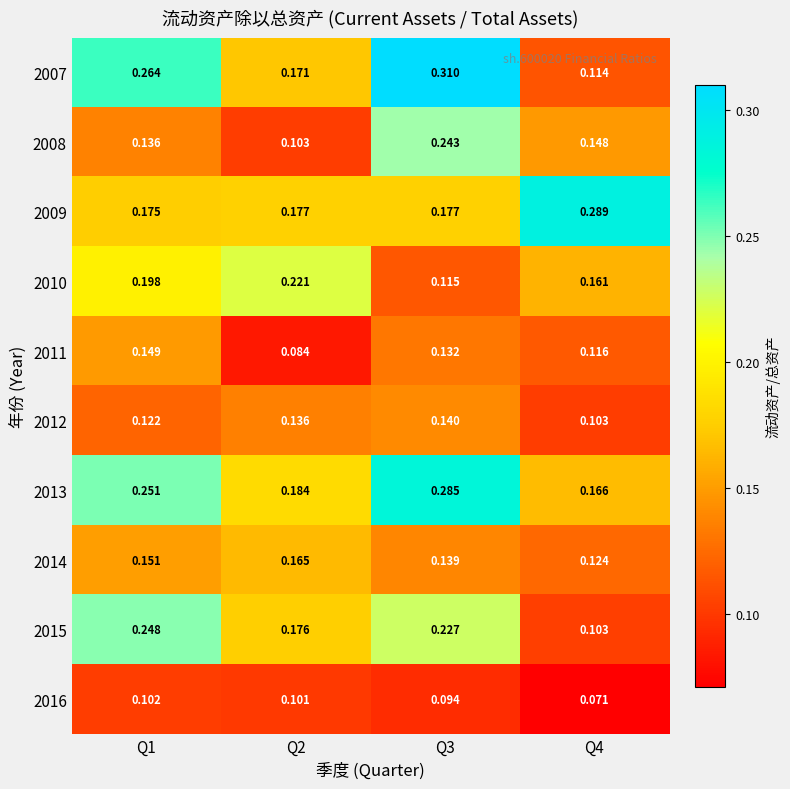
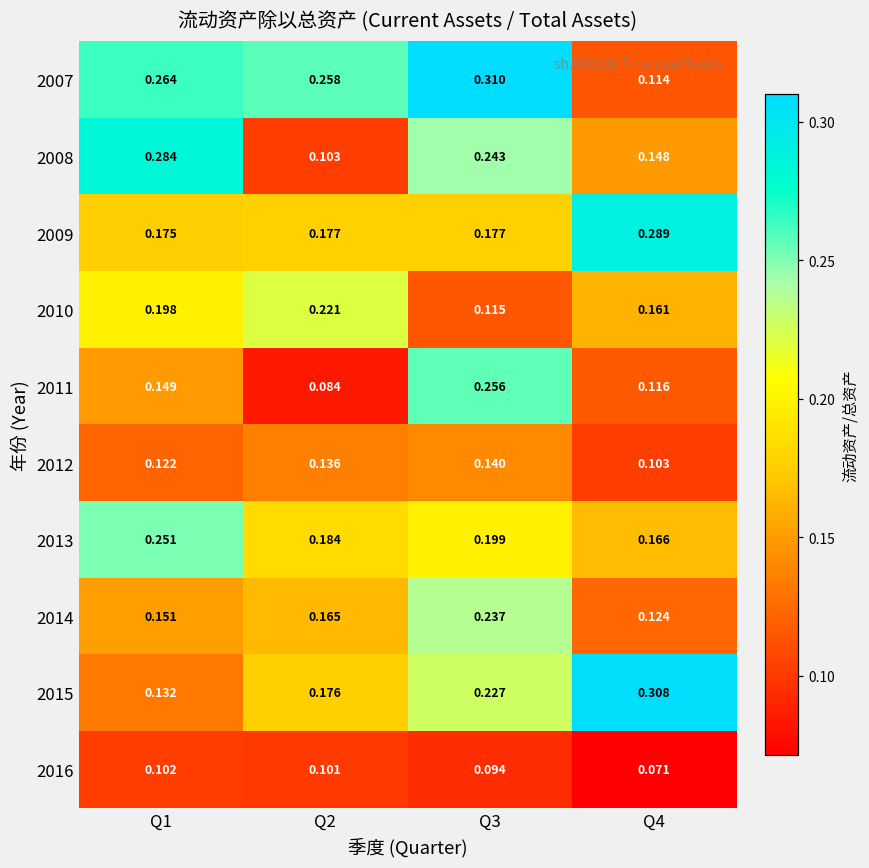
  {
    "2007": {
      "Q1": 0.264,
-     "Q2": 0.171,
+     "Q2": 0.258,
      "Q3": 0.310
    },
    "2008": {
-     "Q1": 0.136,
+     "Q1": 0.284,
      "Q2": 0.103,
      "Q3": 0.243,
      "Q4": 0.148
    },
    "2009": {
      "Q1": 0.175,
      "Q2": 0.177,
      "Q3": 0.177,
      "Q4": 0.289
    },
    "2010": {
      "Q1": 0.198,
      "Q2": 0.221,
      "Q3": 0.115,
      "Q4": 0.161
    },
    "2011": {
      "Q1": 0.149,
      "Q2": 0.084,
-     "Q3": 0.132,
+     "Q3": 0.256,
      "Q4": 0.116
    },
    "2012": {
      "Q1": 0.122,
      "Q2": 0.136,
      "Q3": 0.140,
      "Q4": 0.103
    },
    "2013": {
      "Q1": 0.251,
      "Q2": 0.184,
-     "Q3": 0.285,
+     "Q3": 0.199,
      "Q4": 0.166
    },
    "2014": {
      "Q1": 0.151,
      "Q2": 0.165,
-     "Q3": 0.139,
+     "Q3": 0.237,
      "Q4": 0.124
    },
    "2015": {
-     "Q1": 0.248,
+     "Q1": 0.132,
      "Q2": 0.176,
      "Q3": 0.227,
-     "Q4": 0.103
+     "Q4": 0.308
    },
    "2016": {
      "Q1": 0.102,
      "Q2": 0.101,
      "Q3": 0.094,
      "Q4": 0.071
    }
  }
